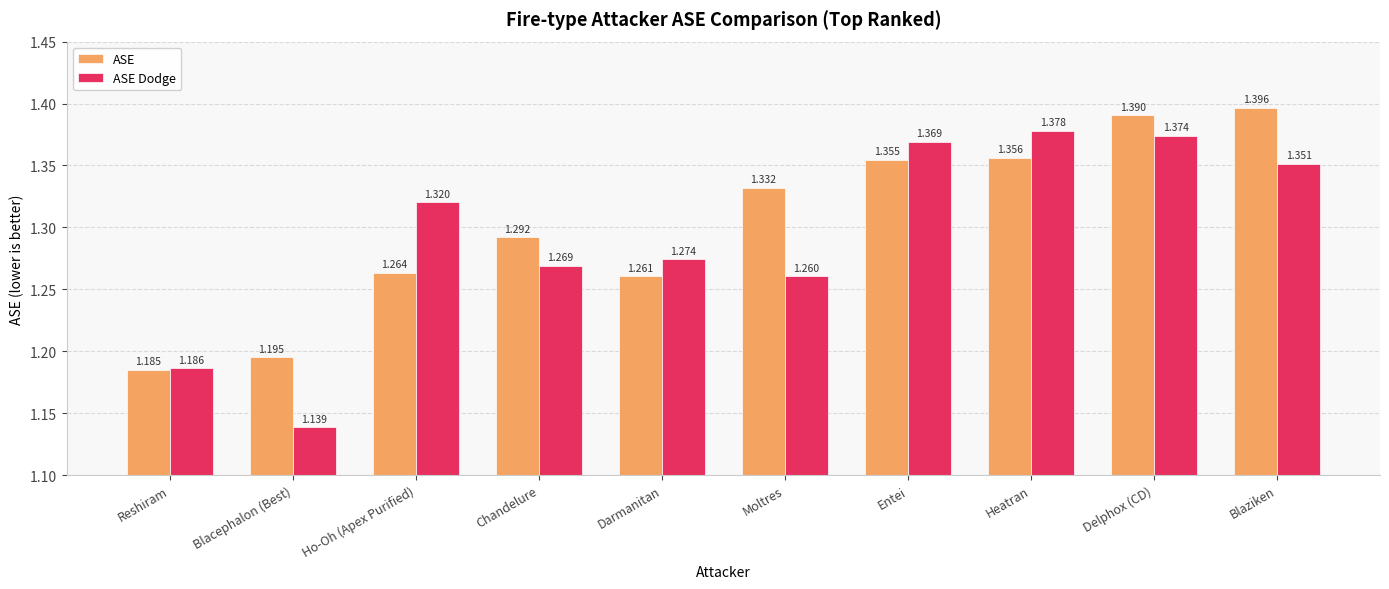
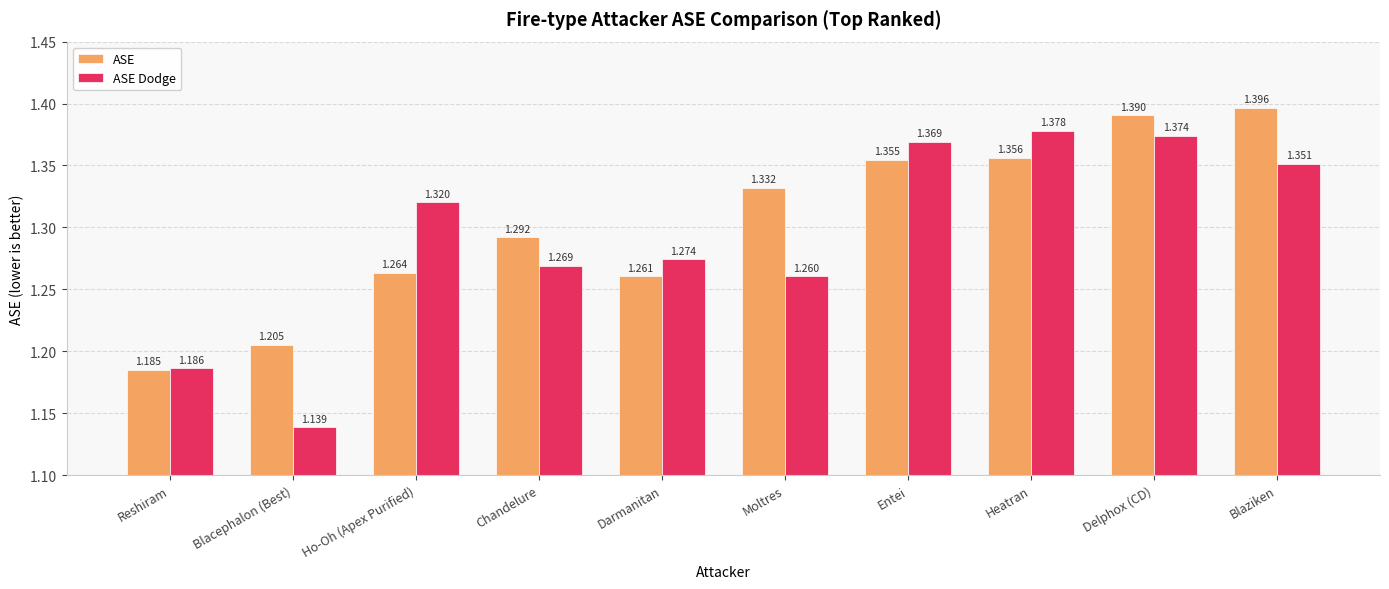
  {
    "ASE": {
      "Reshiram": 1.185,
-     "Blacephalon (Best)": 1.195,
+     "Blacephalon (Best)": 1.205,
      "Ho-Oh (Apex Purified)": 1.264,
      "Chandelure": 1.292,
      "Darmanitan": 1.261,
      "Moltres": 1.332,
      "Entei": 1.355,
      "Heatran": 1.356,
      "Delphox (CD)": 1.390,
      "Blaziken": 1.396
    },
    "ASE Dodge": {
      "Reshiram": 1.186,
      "Blacephalon (Best)": 1.139,
      "Ho-Oh (Apex Purified)": 1.320,
      "Chandelure": 1.269,
      "Darmanitan": 1.274,
      "Moltres": 1.260,
      "Entei": 1.369,
      "Heatran": 1.378,
      "Delphox (CD)": 1.374,
      "Blaziken": 1.351
    }
  }
